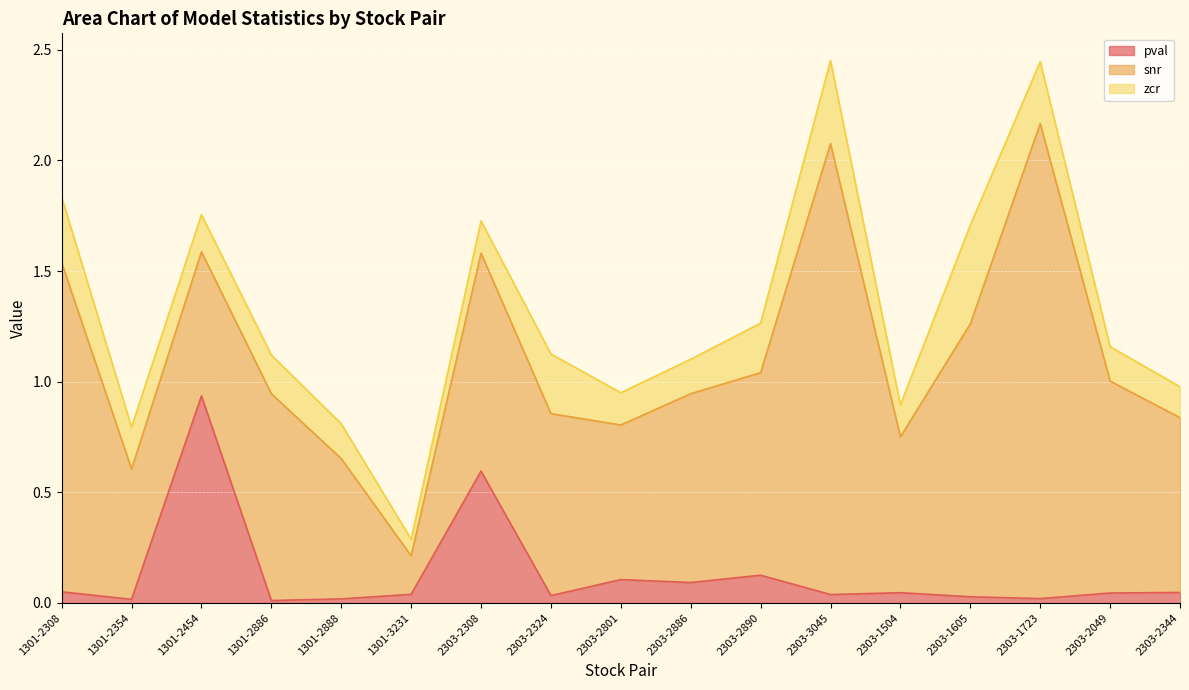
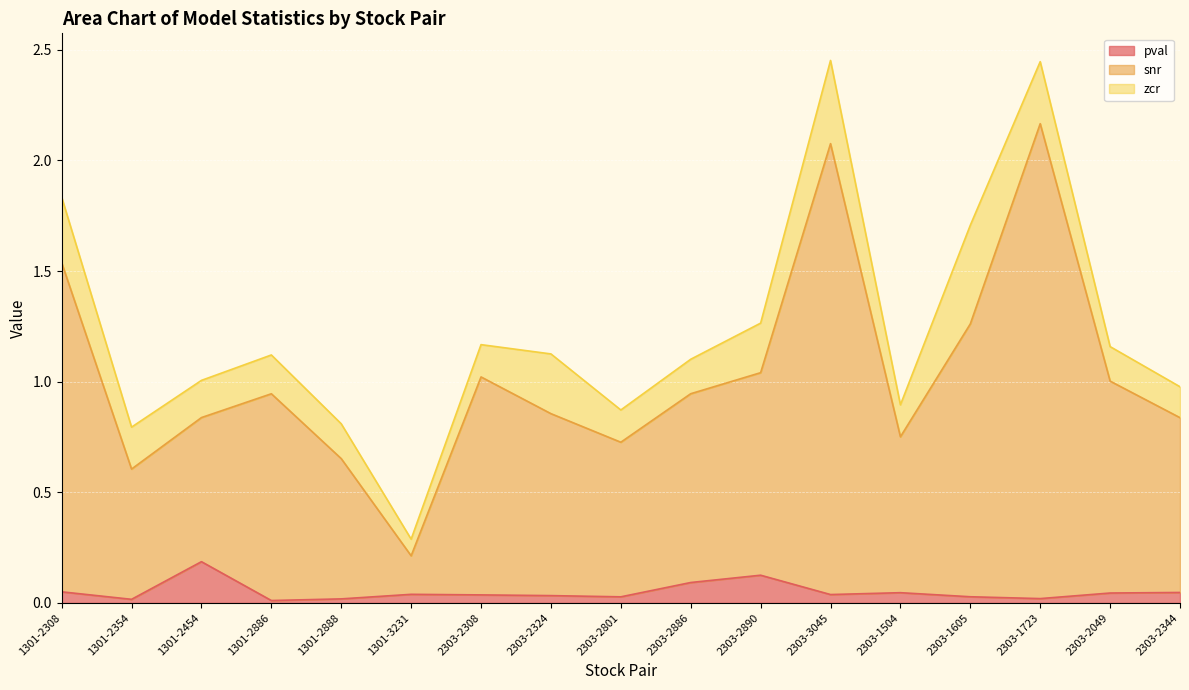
  {
    "pval": {
      "1301-2308": 0.05,
      "1301-2354": 0.02,
-     "1301-2454": 0.94,
+     "1301-2454": 0.19,
      "1301-2886": 0.01,
      "1301-2888": 0.02,
      "1301-3231": 0.04,
-     "2303-2308": 0.60,
+     "2303-2308": 0.04,
      "2303-2324": 0.03,
-     "2303-2801": 0.11,
+     "2303-2801": 0.03,
      "2303-2886": 0.09,
      "2303-2890": 0.13,
      "2303-3045": 0.04,
      "2303-1504": 0.05,
      "2303-1605": 0.03,
      "2303-1723": 0.02,
      "2303-2049": 0.04,
      "2303-2344": 0.05
    }
  }
